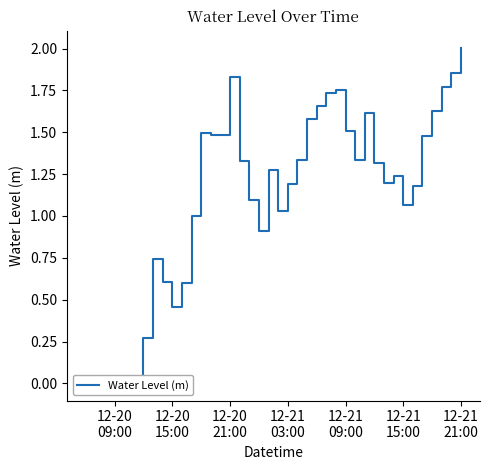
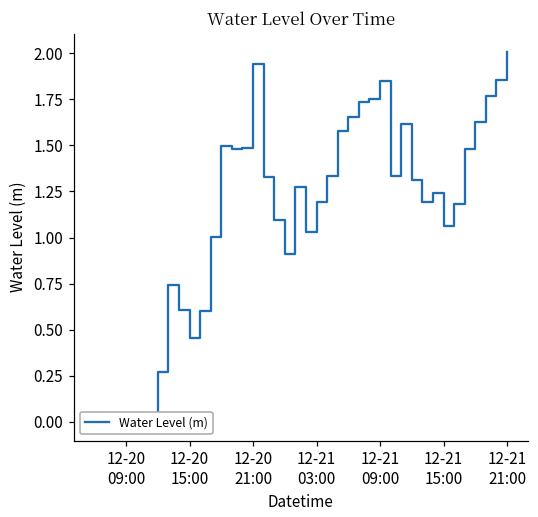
  {
    "12-20 15:00": 0.46,
-   "12-20 21:00": 1.83,
+   "12-20 21:00": 1.94,
    "12-21 03:00": 1.19,
-   "12-21 09:00": 1.51,
+   "12-21 09:00": 1.85,
    "12-21 15:00": 1.06,
    "12-21 21:00": 2.01
  }
